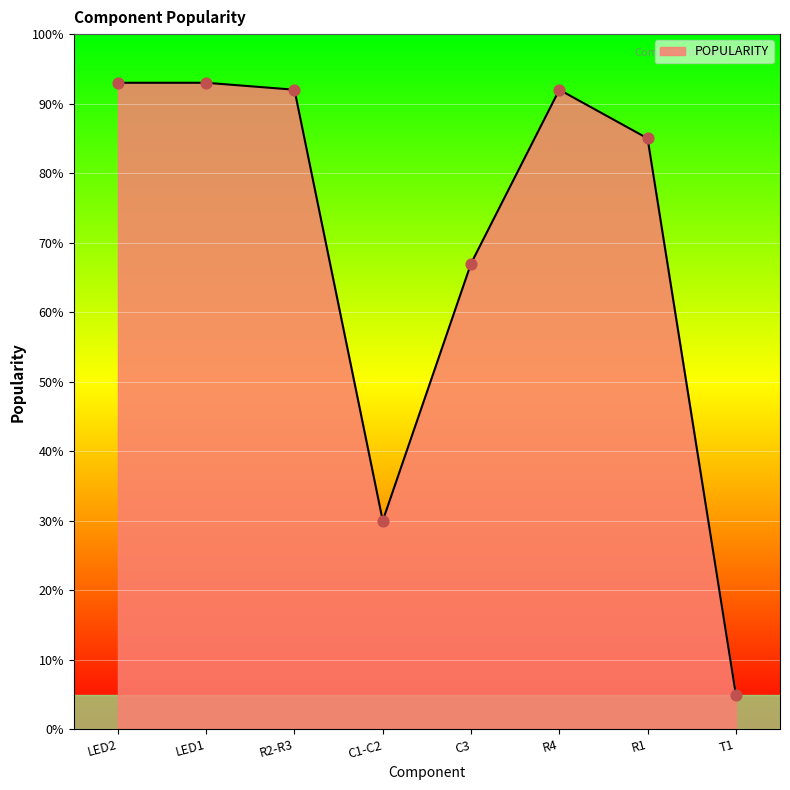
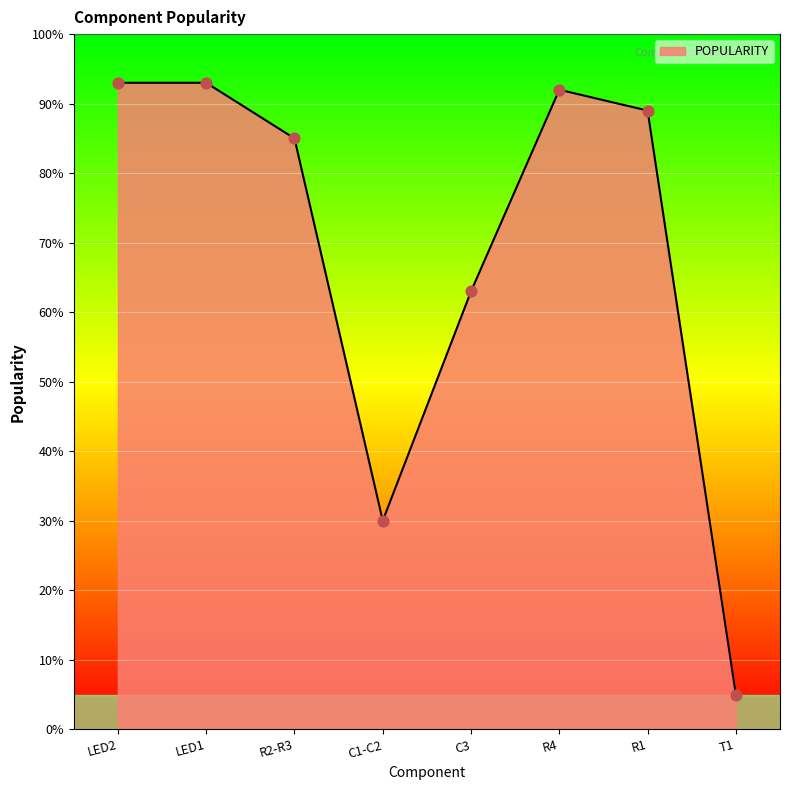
  {
    "LED2": "93%",
    "LED1": "93%",
-   "R2-R3": "92%",
+   "R2-R3": "85%",
    "C1-C2": "30%",
-   "C3": "67%",
+   "C3": "63%",
    "R4": "92%",
-   "R1": "85%"
+   "R1": "89%"
  }
